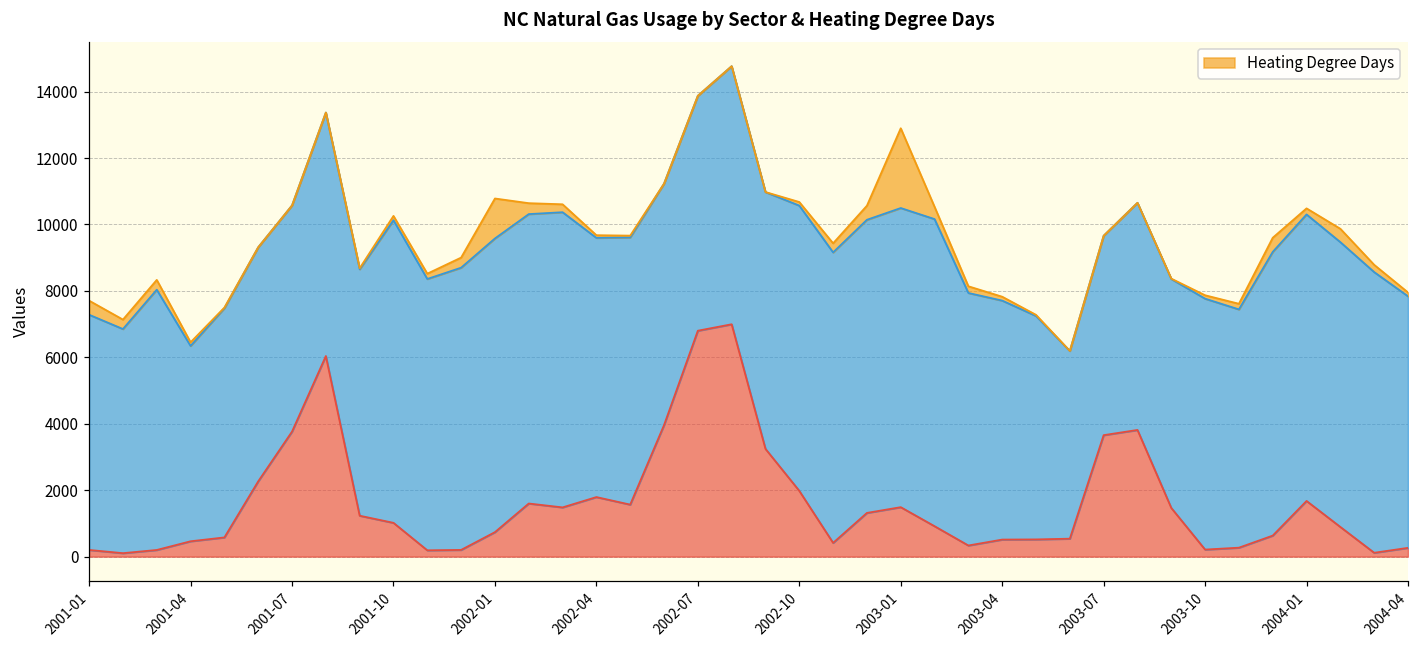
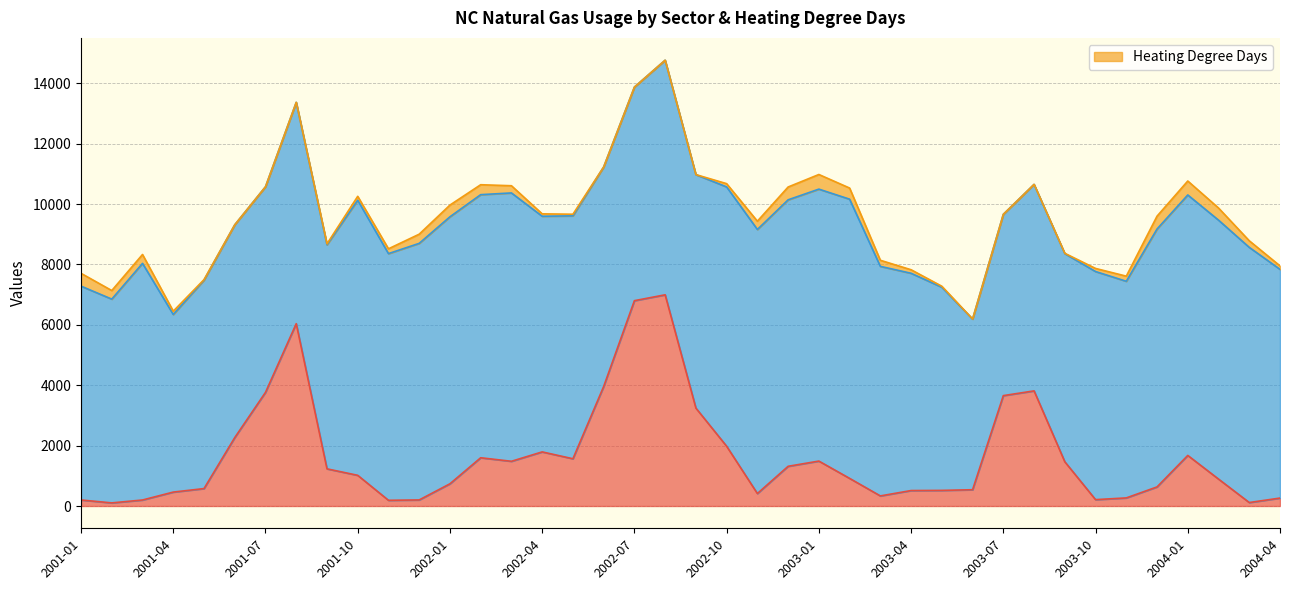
  {
    "Heating Degree Days": {
      "2001-01": 400,
      "2001-04": 100,
      "2001-10": 100,
-     "2002-01": 1200,
+     "2002-01": 400,
      "2002-10": 100,
-     "2003-01": 2400,
+     "2003-01": 500,
      "2003-04": 100,
      "2003-10": 100,
-     "2004-01": 200,
+     "2004-01": 500,
      "2004-04": 100
    }
  }
